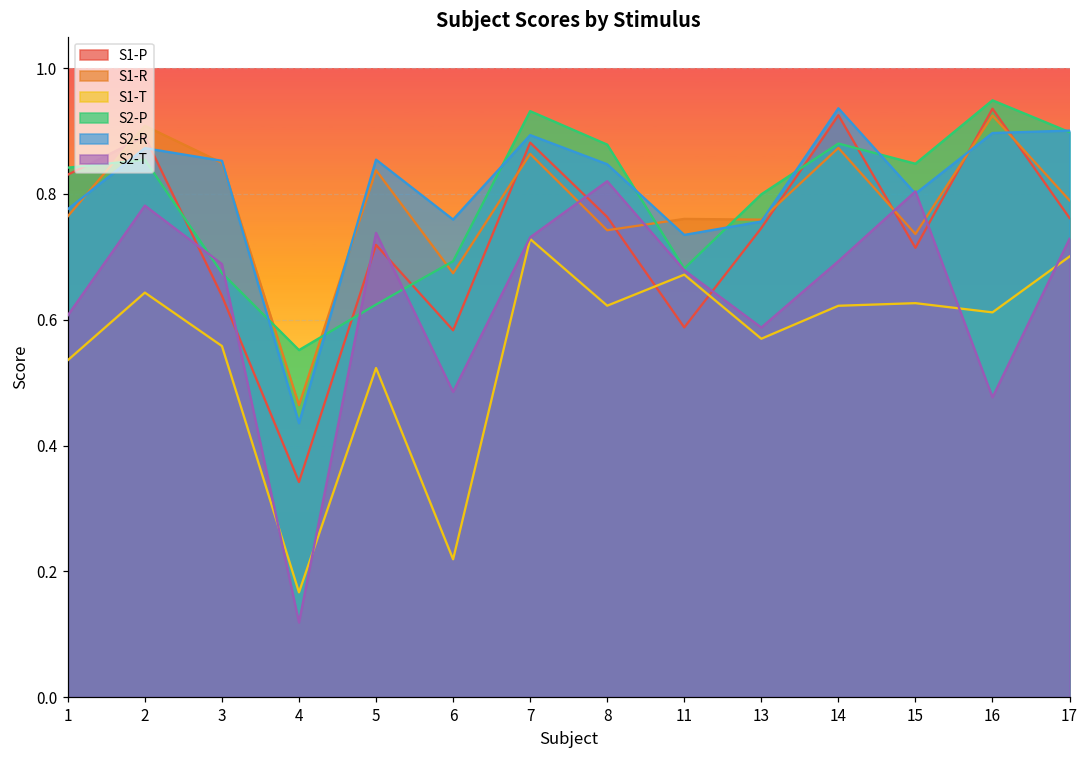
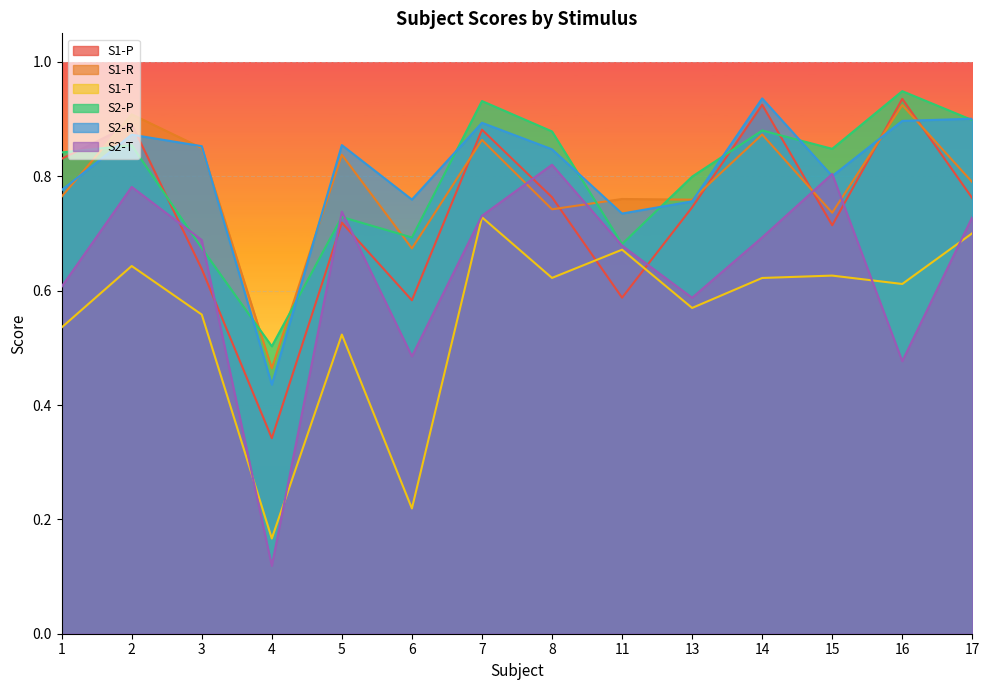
  {
    "S1-T": {
      "1": 0.54,
      "2": 0.64,
      "3": 0.56,
      "4": 0.17,
      "5": 0.52,
      "6": 0.22,
      "8": 0.62,
      "11": 0.67,
      "13": 0.57,
      "14": 0.62,
      "15": 0.63,
      "16": 0.61,
      "17": 0.70
    },
    "S2-P": {
      "1": 0.84,
      "3": 0.67,
-     "4": 0.55,
-     "5": 0.62,
+     "4": 0.50,
+     "5": 0.73,
      "6": 0.69,
      "7": 0.93,
      "8": 0.88,
      "13": 0.80,
      "14": 0.88,
      "15": 0.85,
      "16": 0.95
    },
    "S2-R": {
      "1": 0.78,
      "4": 0.44,
      "5": 0.85,
      "6": 0.76,
      "7": 0.89,
      "8": 0.85,
      "11": 0.73,
      "14": 0.94,
      "16": 0.90
    },
    "S2-T": {
      "1": 0.61,
      "2": 0.78,
      "3": 0.69,
      "4": 0.12,
      "5": 0.74,
      "6": 0.49,
      "8": 0.82,
      "13": 0.59,
      "14": 0.69,
      "16": 0.48,
      "17": 0.73
    }
  }
